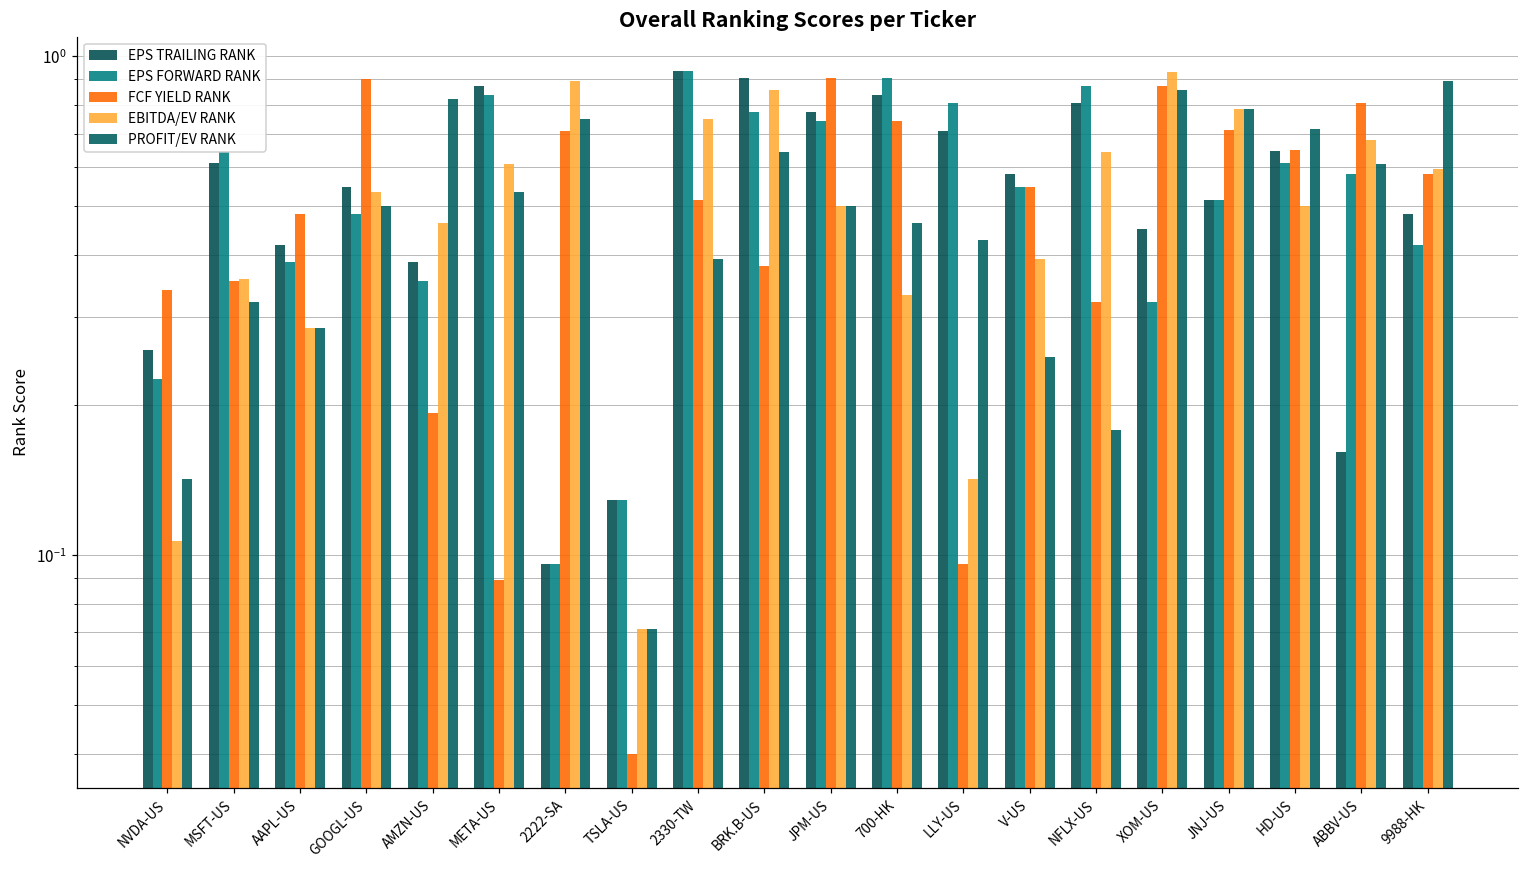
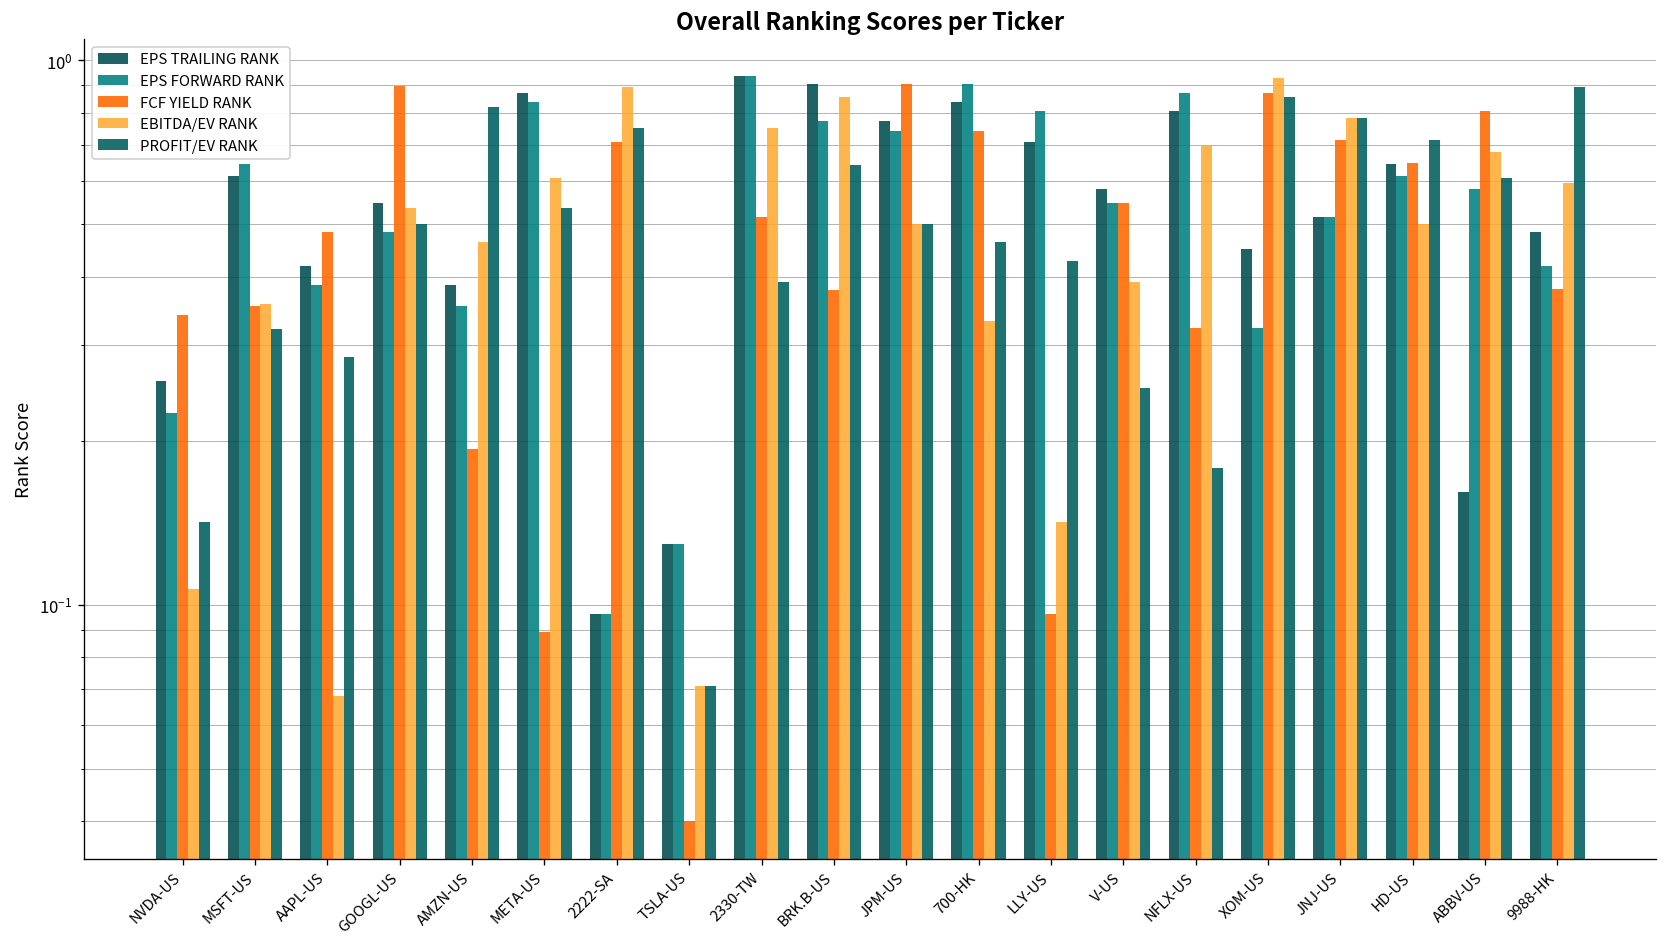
  {
    "FCF YIELD RANK": {
      "NVDA-US": 0.34,
      "MSFT-US": 0.35,
      "AAPL-US": 0.48,
      "GOOGL-US": 0.90,
      "AMZN-US": 0.193,
      "META-US": 0.09,
      "2222-SA": 0.71,
      "TSLA-US": 0.04,
      "2330-TW": 0.52,
      "BRK.B-US": 0.38,
      "JPM-US": 0.90,
      "700-HK": 0.74,
      "LLY-US": 0.096,
      "V-US": 0.55,
      "NFLX-US": 0.32,
      "XOM-US": 0.87,
      "JNJ-US": 0.71,
      "HD-US": 0.65,
      "ABBV-US": 0.81,
-     "9988-HK": 0.58
+     "9988-HK": 0.38
    },
    "EBITDA/EV RANK": {
      "NVDA-US": 0.107,
      "MSFT-US": 0.36,
-     "AAPL-US": 0.29,
+     "AAPL-US": 0.068,
      "GOOGL-US": 0.54,
      "AMZN-US": 0.46,
      "META-US": 0.61,
      "2222-SA": 0.89,
      "TSLA-US": 0.071,
      "2330-TW": 0.75,
      "BRK.B-US": 0.86,
      "JPM-US": 0.50,
      "700-HK": 0.33,
      "LLY-US": 0.142,
      "V-US": 0.39,
-     "NFLX-US": 0.64,
+     "NFLX-US": 0.70,
      "XOM-US": 0.93,
      "JNJ-US": 0.79,
      "HD-US": 0.50,
      "ABBV-US": 0.68,
      "9988-HK": 0.60
    }
  }
